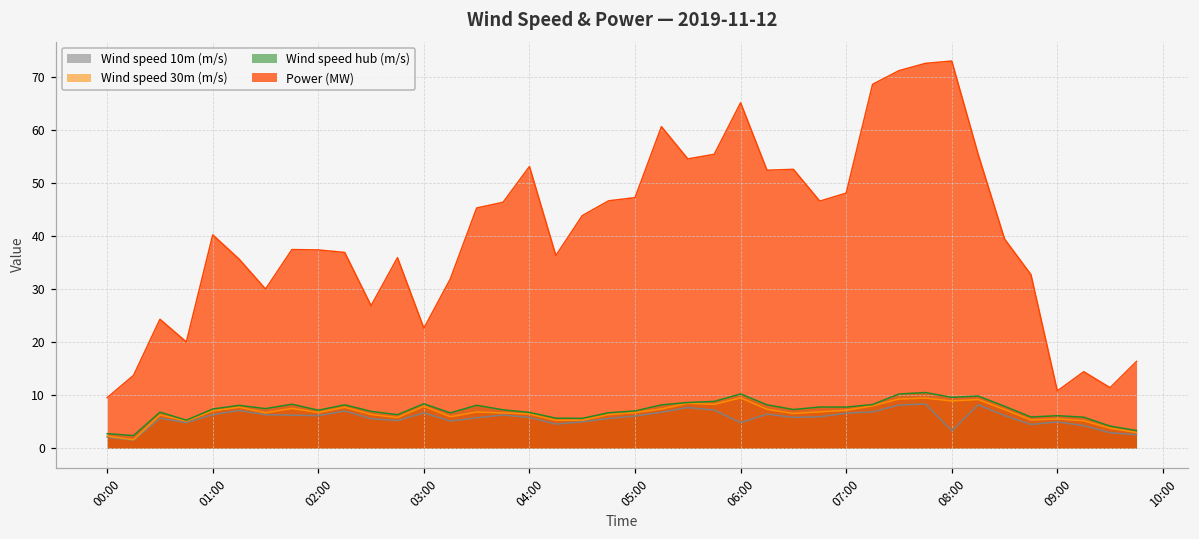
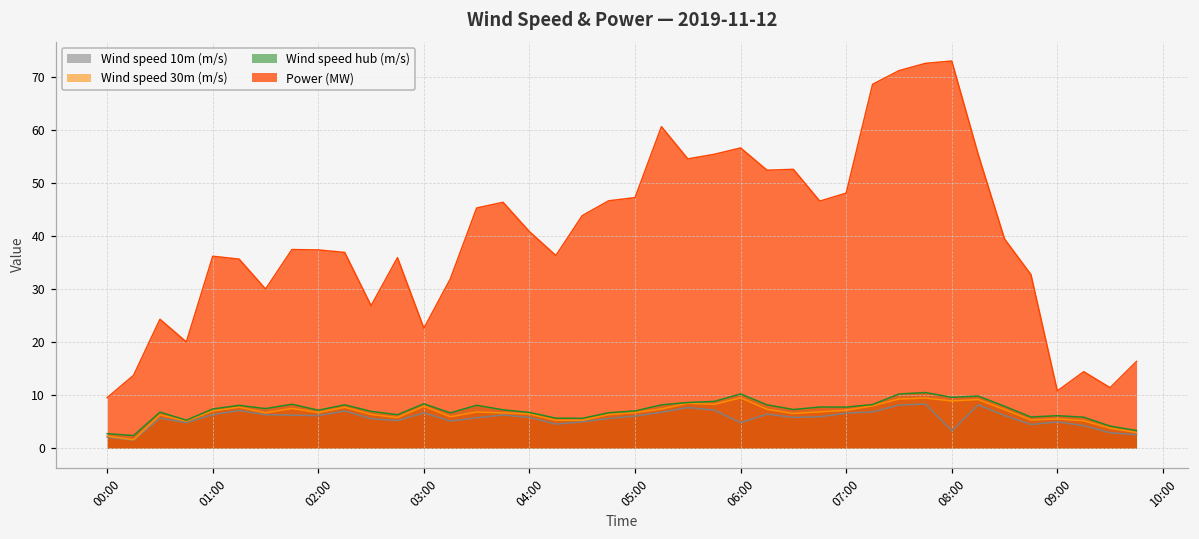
  {
    "Wind speed 10m (m/s)": {
      "01:00": 6,
      "02:00": 6,
      "03:00": 7,
      "04:00": 6,
      "05:00": 6,
      "06:00": 5,
      "07:00": 7,
      "08:00": 3,
      "09:00": 5
    },
    "Wind speed 30m (m/s)": {
      "06:00": 10,
      "07:00": 7,
      "08:00": 9,
      "09:00": 6
    },
    "Wind speed hub (m/s)": {
      "06:00": 10,
      "07:00": 8,
      "08:00": 10,
      "09:00": 6
    },
    "Power (MW)": {
      "00:00": 10,
-     "01:00": 40,
+     "01:00": 36,
      "02:00": 37,
      "03:00": 23,
-     "04:00": 53,
+     "04:00": 41,
      "05:00": 47,
-     "06:00": 65,
+     "06:00": 57,
      "07:00": 48,
      "08:00": 73,
      "09:00": 11
    }
  }
